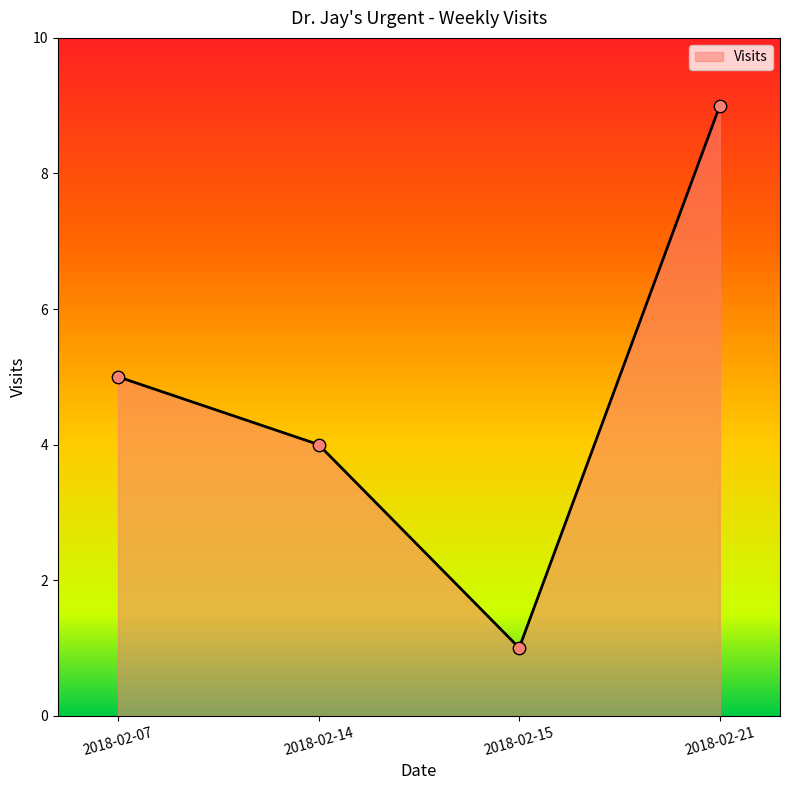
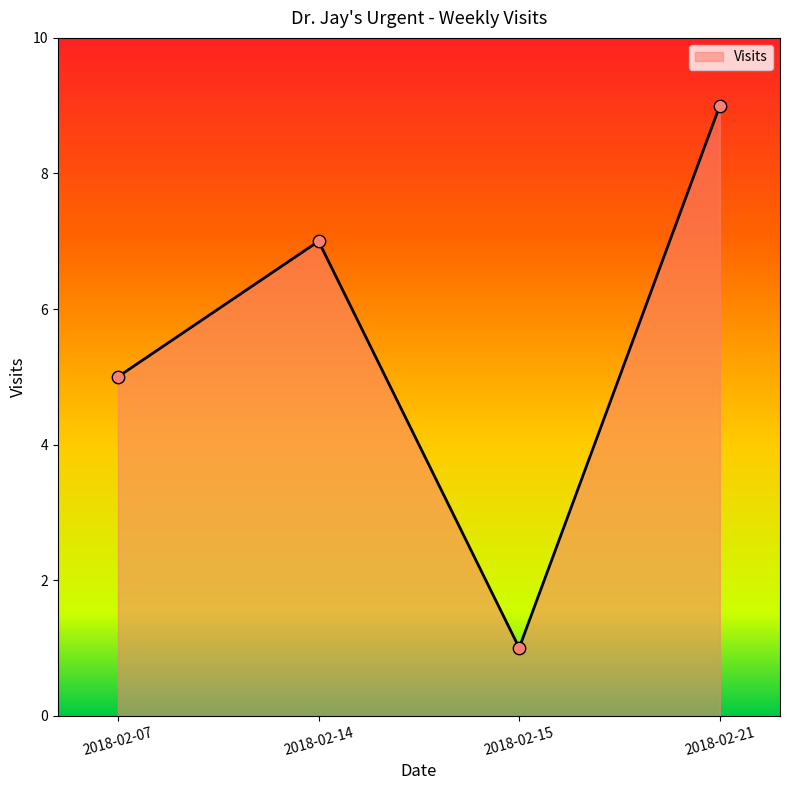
  {
    "2018-02-07": 5,
-   "2018-02-14": 4,
+   "2018-02-14": 7,
    "2018-02-15": 1,
    "2018-02-21": 9
  }
